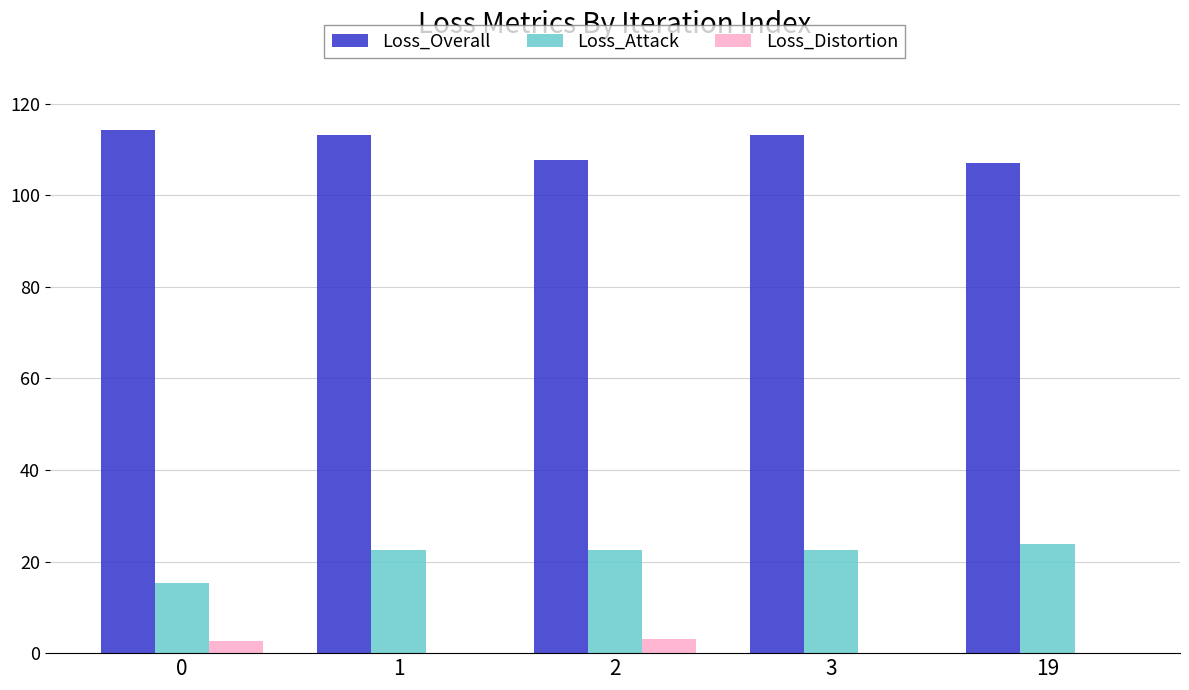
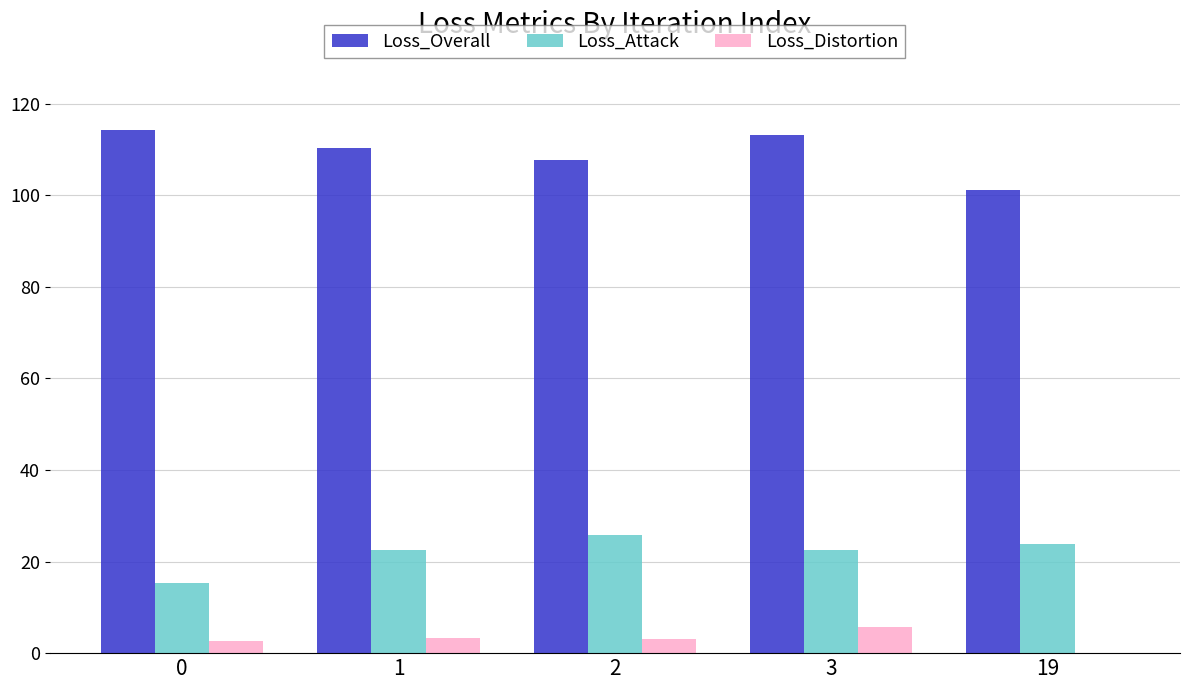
  {
    "Loss_Overall": {
      "0": 114,
-     "1": 113,
+     "1": 110,
      "2": 108,
      "3": 113,
-     "19": 107
+     "19": 101
    },
    "Loss_Attack": {
      "0": 15,
      "1": 23,
-     "2": 23,
+     "2": 26,
      "3": 23,
      "19": 24
    },
    "Loss_Distortion": {
      "0": 3,
-     "1": 0,
+     "1": 3,
      "2": 3,
-     "3": 0
+     "3": 6
    }
  }
